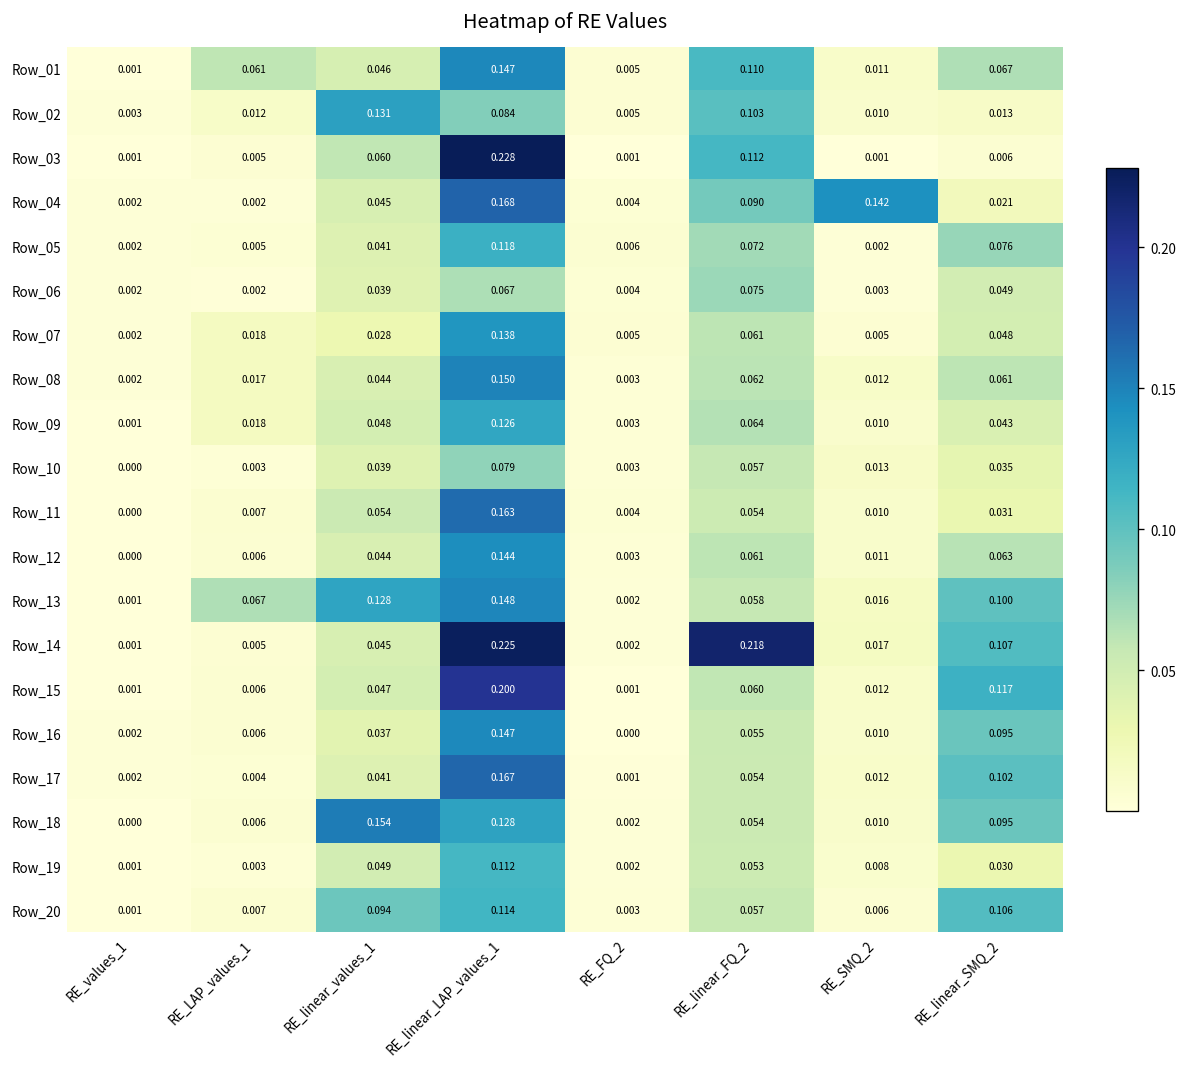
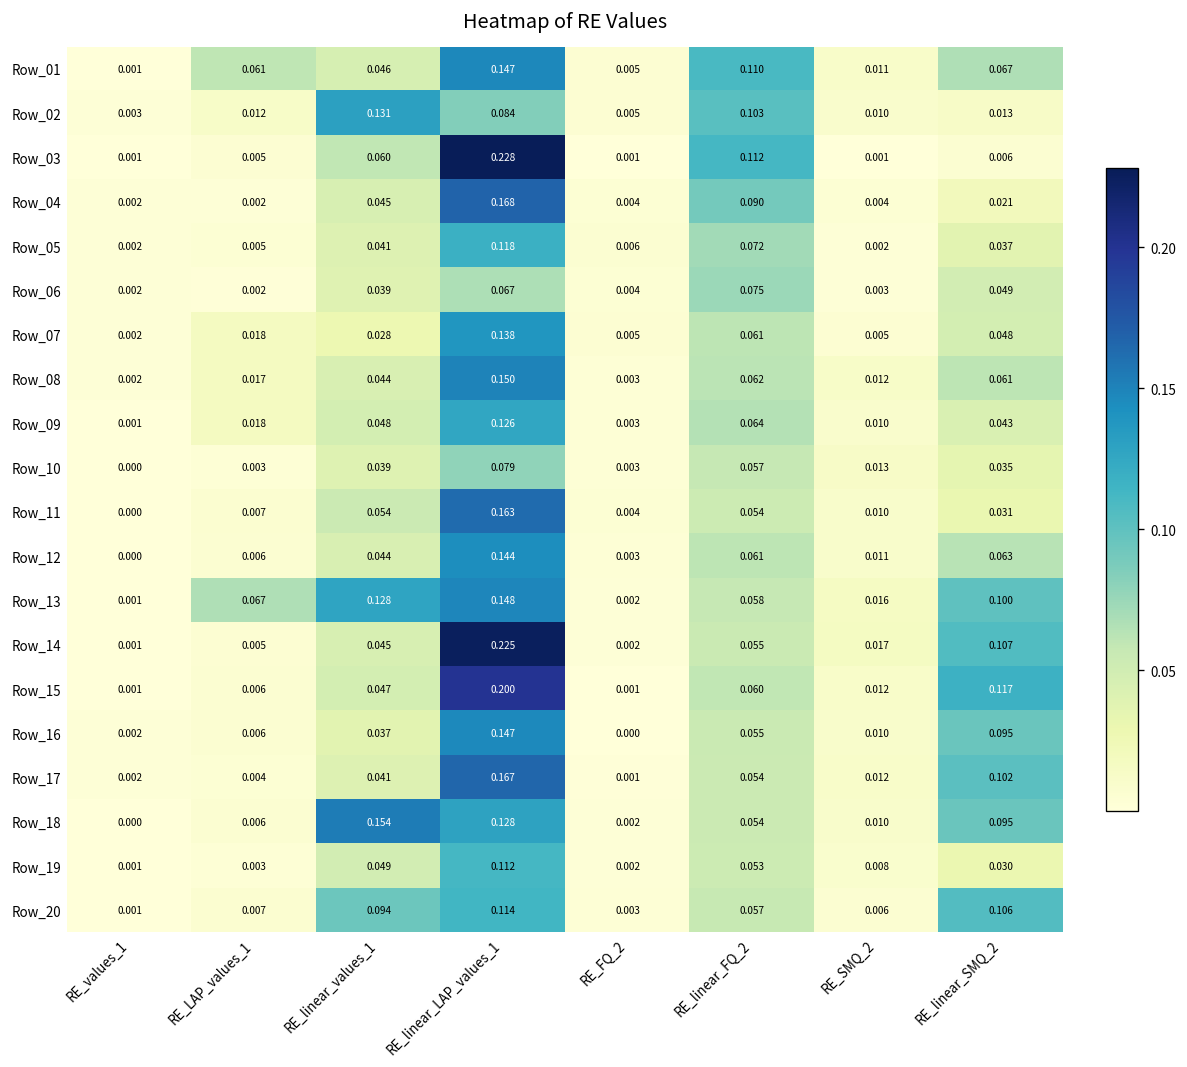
  {
    "Row_01": {
      "RE_values_1": 0.001,
      "RE_LAP_values_1": 0.061,
      "RE_linear_values_1": 0.046,
      "RE_linear_LAP_values_1": 0.147,
      "RE_FQ_2": 0.005,
      "RE_linear_FQ_2": 0.110,
      "RE_SMQ_2": 0.011,
      "RE_linear_SMQ_2": 0.067
    },
    "Row_02": {
      "RE_values_1": 0.003,
      "RE_LAP_values_1": 0.012,
      "RE_linear_values_1": 0.131,
      "RE_linear_LAP_values_1": 0.084,
      "RE_FQ_2": 0.005,
      "RE_linear_FQ_2": 0.103,
      "RE_SMQ_2": 0.010,
      "RE_linear_SMQ_2": 0.013
    },
    "Row_03": {
      "RE_values_1": 0.001,
      "RE_LAP_values_1": 0.005,
      "RE_linear_values_1": 0.060,
      "RE_linear_LAP_values_1": 0.228,
      "RE_FQ_2": 0.001,
      "RE_linear_FQ_2": 0.112,
      "RE_SMQ_2": 0.001,
      "RE_linear_SMQ_2": 0.006
    },
    "Row_04": {
      "RE_values_1": 0.002,
      "RE_LAP_values_1": 0.002,
      "RE_linear_values_1": 0.045,
      "RE_linear_LAP_values_1": 0.168,
      "RE_FQ_2": 0.004,
      "RE_linear_FQ_2": 0.090,
-     "RE_SMQ_2": 0.142,
+     "RE_SMQ_2": 0.004,
      "RE_linear_SMQ_2": 0.021
    },
    "Row_05": {
      "RE_values_1": 0.002,
      "RE_LAP_values_1": 0.005,
      "RE_linear_values_1": 0.041,
      "RE_linear_LAP_values_1": 0.118,
      "RE_FQ_2": 0.006,
      "RE_linear_FQ_2": 0.072,
      "RE_SMQ_2": 0.002,
-     "RE_linear_SMQ_2": 0.076
+     "RE_linear_SMQ_2": 0.037
    },
    "Row_06": {
      "RE_values_1": 0.002,
      "RE_LAP_values_1": 0.002,
      "RE_linear_values_1": 0.039,
      "RE_linear_LAP_values_1": 0.067,
      "RE_FQ_2": 0.004,
      "RE_linear_FQ_2": 0.075,
      "RE_SMQ_2": 0.003,
      "RE_linear_SMQ_2": 0.049
    },
    "Row_07": {
      "RE_values_1": 0.002,
      "RE_LAP_values_1": 0.018,
      "RE_linear_values_1": 0.028,
      "RE_linear_LAP_values_1": 0.138,
      "RE_FQ_2": 0.005,
      "RE_linear_FQ_2": 0.061,
      "RE_SMQ_2": 0.005,
      "RE_linear_SMQ_2": 0.048
    },
    "Row_08": {
      "RE_values_1": 0.002,
      "RE_LAP_values_1": 0.017,
      "RE_linear_values_1": 0.044,
      "RE_linear_LAP_values_1": 0.150,
      "RE_FQ_2": 0.003,
      "RE_linear_FQ_2": 0.062,
      "RE_SMQ_2": 0.012,
      "RE_linear_SMQ_2": 0.061
    },
    "Row_09": {
      "RE_values_1": 0.001,
      "RE_LAP_values_1": 0.018,
      "RE_linear_values_1": 0.048,
      "RE_linear_LAP_values_1": 0.126,
      "RE_FQ_2": 0.003,
      "RE_linear_FQ_2": 0.064,
      "RE_SMQ_2": 0.010,
      "RE_linear_SMQ_2": 0.043
    },
    "Row_10": {
      "RE_values_1": 0.000,
      "RE_LAP_values_1": 0.003,
      "RE_linear_values_1": 0.039,
      "RE_linear_LAP_values_1": 0.079,
      "RE_FQ_2": 0.003,
      "RE_linear_FQ_2": 0.057,
      "RE_SMQ_2": 0.013,
      "RE_linear_SMQ_2": 0.035
    },
    "Row_11": {
      "RE_values_1": 0.000,
      "RE_LAP_values_1": 0.007,
      "RE_linear_values_1": 0.054,
      "RE_linear_LAP_values_1": 0.163,
      "RE_FQ_2": 0.004,
      "RE_linear_FQ_2": 0.054,
      "RE_SMQ_2": 0.010,
      "RE_linear_SMQ_2": 0.031
    },
    "Row_12": {
      "RE_values_1": 0.000,
      "RE_LAP_values_1": 0.006,
      "RE_linear_values_1": 0.044,
      "RE_linear_LAP_values_1": 0.144,
      "RE_FQ_2": 0.003,
      "RE_linear_FQ_2": 0.061,
      "RE_SMQ_2": 0.011,
      "RE_linear_SMQ_2": 0.063
    },
    "Row_13": {
      "RE_values_1": 0.001,
      "RE_LAP_values_1": 0.067,
      "RE_linear_values_1": 0.128,
      "RE_linear_LAP_values_1": 0.148,
      "RE_FQ_2": 0.002,
      "RE_linear_FQ_2": 0.058,
      "RE_SMQ_2": 0.016,
      "RE_linear_SMQ_2": 0.100
    },
    "Row_14": {
      "RE_values_1": 0.001,
      "RE_LAP_values_1": 0.005,
      "RE_linear_values_1": 0.045,
      "RE_linear_LAP_values_1": 0.225,
      "RE_FQ_2": 0.002,
-     "RE_linear_FQ_2": 0.218,
+     "RE_linear_FQ_2": 0.055,
      "RE_SMQ_2": 0.017,
      "RE_linear_SMQ_2": 0.107
    },
    "Row_15": {
      "RE_values_1": 0.001,
      "RE_LAP_values_1": 0.006,
      "RE_linear_values_1": 0.047,
      "RE_linear_LAP_values_1": 0.200,
      "RE_FQ_2": 0.001,
      "RE_linear_FQ_2": 0.060,
      "RE_SMQ_2": 0.012,
      "RE_linear_SMQ_2": 0.117
    },
    "Row_16": {
      "RE_values_1": 0.002,
      "RE_LAP_values_1": 0.006,
      "RE_linear_values_1": 0.037,
      "RE_linear_LAP_values_1": 0.147,
      "RE_FQ_2": 0.000,
      "RE_linear_FQ_2": 0.055,
      "RE_SMQ_2": 0.010,
      "RE_linear_SMQ_2": 0.095
    },
    "Row_17": {
      "RE_values_1": 0.002,
      "RE_LAP_values_1": 0.004,
      "RE_linear_values_1": 0.041,
      "RE_linear_LAP_values_1": 0.167,
      "RE_FQ_2": 0.001,
      "RE_linear_FQ_2": 0.054,
      "RE_SMQ_2": 0.012,
      "RE_linear_SMQ_2": 0.102
    },
    "Row_18": {
      "RE_values_1": 0.000,
      "RE_LAP_values_1": 0.006,
      "RE_linear_values_1": 0.154,
      "RE_linear_LAP_values_1": 0.128,
      "RE_FQ_2": 0.002,
      "RE_linear_FQ_2": 0.054,
      "RE_SMQ_2": 0.010,
      "RE_linear_SMQ_2": 0.095
    },
    "Row_19": {
      "RE_values_1": 0.001,
      "RE_LAP_values_1": 0.003,
      "RE_linear_values_1": 0.049,
      "RE_linear_LAP_values_1": 0.112,
      "RE_FQ_2": 0.002,
      "RE_linear_FQ_2": 0.053,
      "RE_SMQ_2": 0.008,
      "RE_linear_SMQ_2": 0.030
    },
    "Row_20": {
      "RE_values_1": 0.001,
      "RE_LAP_values_1": 0.007,
      "RE_linear_values_1": 0.094,
      "RE_linear_LAP_values_1": 0.114,
      "RE_FQ_2": 0.003,
      "RE_linear_FQ_2": 0.057,
      "RE_SMQ_2": 0.006,
      "RE_linear_SMQ_2": 0.106
    }
  }
